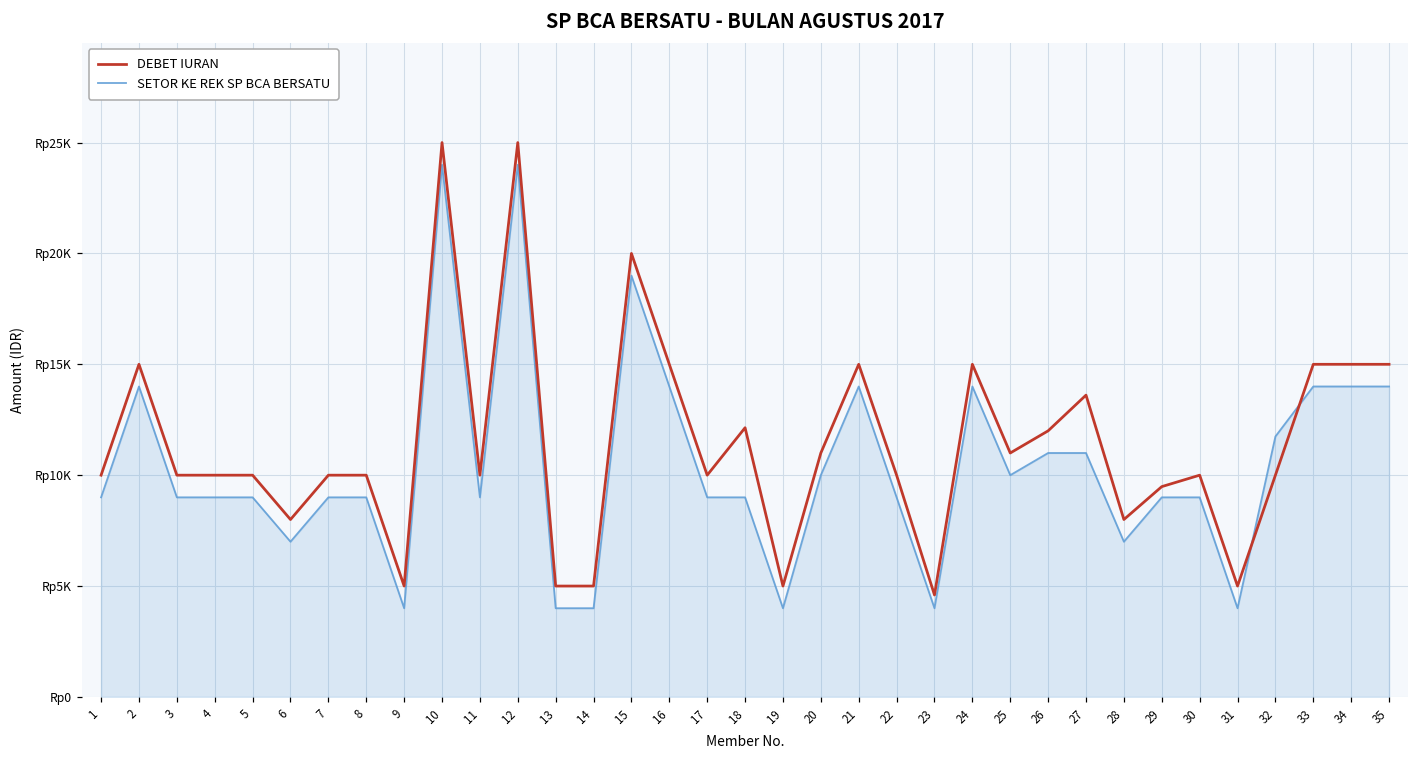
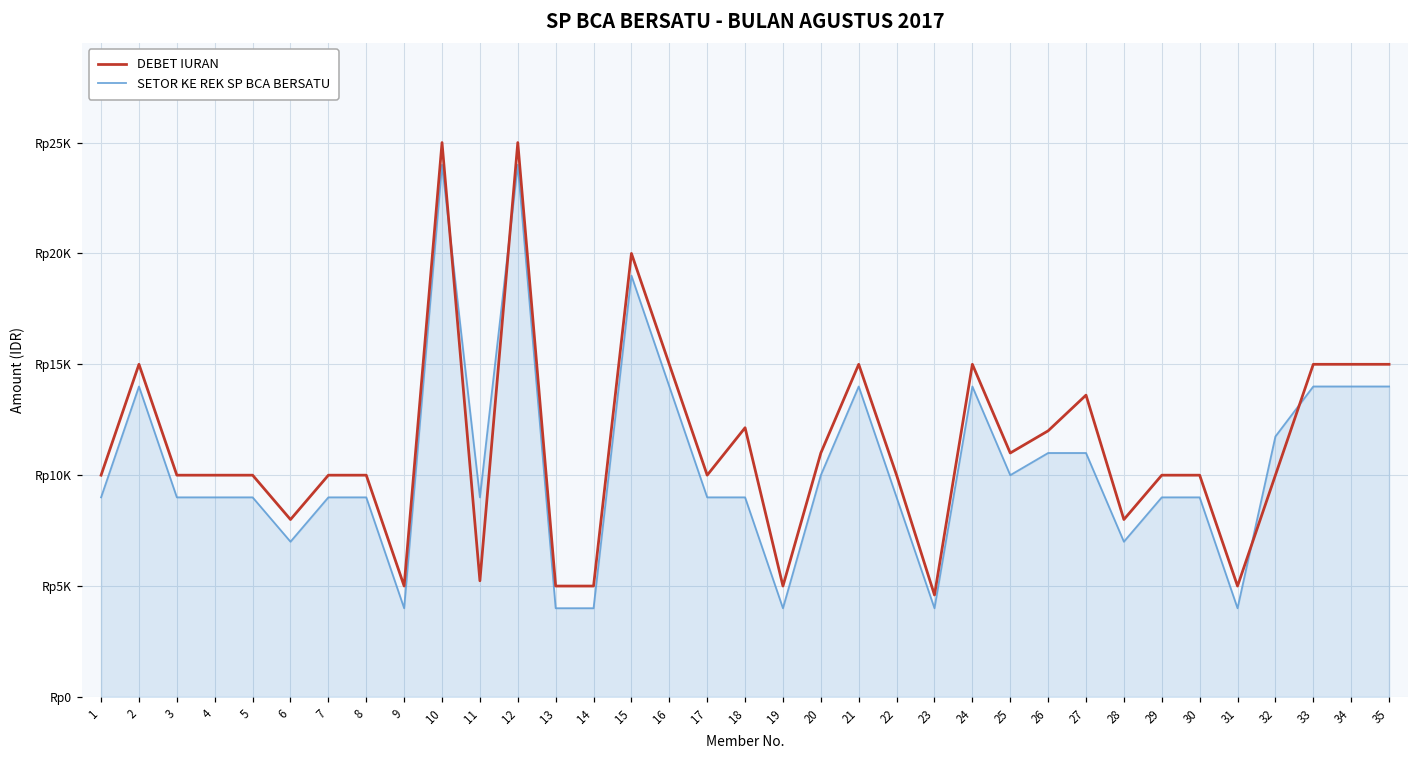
  {
    "DEBET IURAN": {
      "1": "Rp10000",
      "2": "Rp15000",
      "3": "Rp10000",
      "4": "Rp10000",
      "5": "Rp10000",
      "6": "Rp8000",
      "7": "Rp10000",
      "8": "Rp10000",
      "9": "Rp5000",
      "10": "Rp25000",
-     "11": "Rp10000",
+     "11": "Rp5200",
      "12": "Rp25000",
      "13": "Rp5000",
      "14": "Rp5000",
      "15": "Rp20000",
      "16": "Rp15000",
      "17": "Rp10000",
      "18": "Rp12100",
      "19": "Rp5000",
      "20": "Rp11000",
      "21": "Rp15000",
      "22": "Rp10000",
      "23": "Rp4600",
      "24": "Rp15000",
      "25": "Rp11000",
      "26": "Rp12000",
      "27": "Rp13600",
      "28": "Rp8000",
-     "29": "Rp9500",
+     "29": "Rp10000",
      "30": "Rp10000",
      "31": "Rp5000",
      "32": "Rp10000",
      "33": "Rp15000",
      "34": "Rp15000",
      "35": "Rp15000"
    },
    "SETOR KE REK SP BCA BERSATU": {
      "1": "Rp9000",
      "2": "Rp14000",
      "3": "Rp9000",
      "4": "Rp9000",
      "5": "Rp9000",
      "6": "Rp7000",
      "7": "Rp9000",
      "8": "Rp9000",
      "9": "Rp4000",
      "10": "Rp24000",
      "11": "Rp9000",
      "12": "Rp24000",
      "13": "Rp4000",
      "14": "Rp4000",
      "15": "Rp19000",
      "16": "Rp14000",
      "17": "Rp9000",
      "18": "Rp9000",
      "19": "Rp4000",
      "20": "Rp10000",
      "21": "Rp14000",
      "22": "Rp9000",
      "23": "Rp4000",
      "24": "Rp14000",
      "25": "Rp10000",
      "26": "Rp11000",
      "27": "Rp11000",
      "28": "Rp7000",
      "29": "Rp9000",
      "30": "Rp9000",
      "31": "Rp4000",
      "32": "Rp11700",
      "33": "Rp14000",
      "34": "Rp14000",
      "35": "Rp14000"
    }
  }
